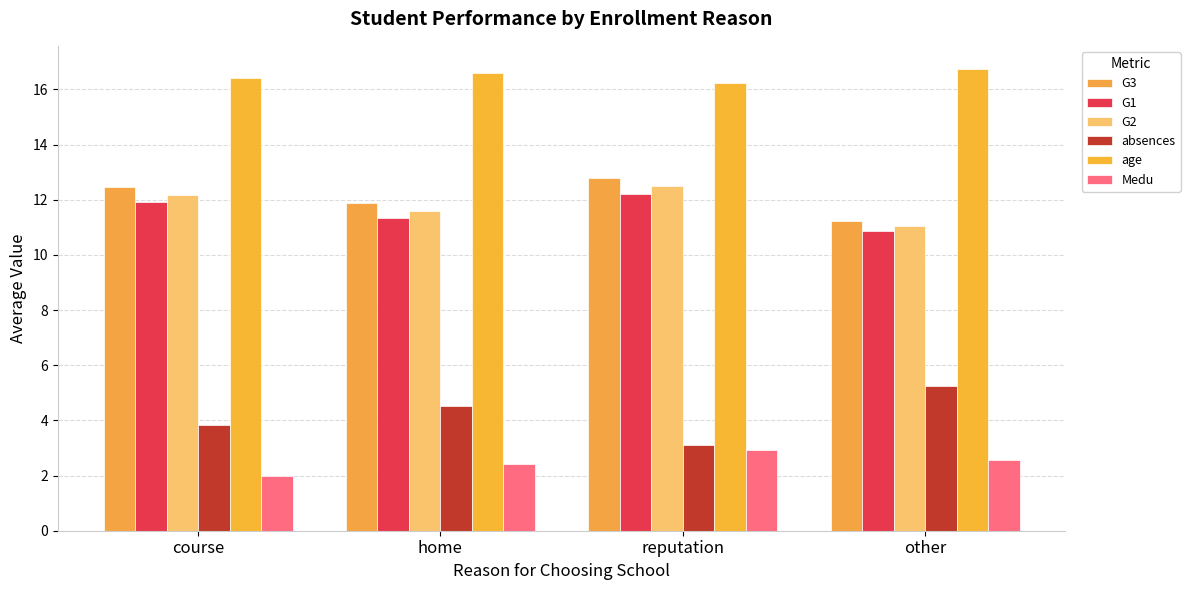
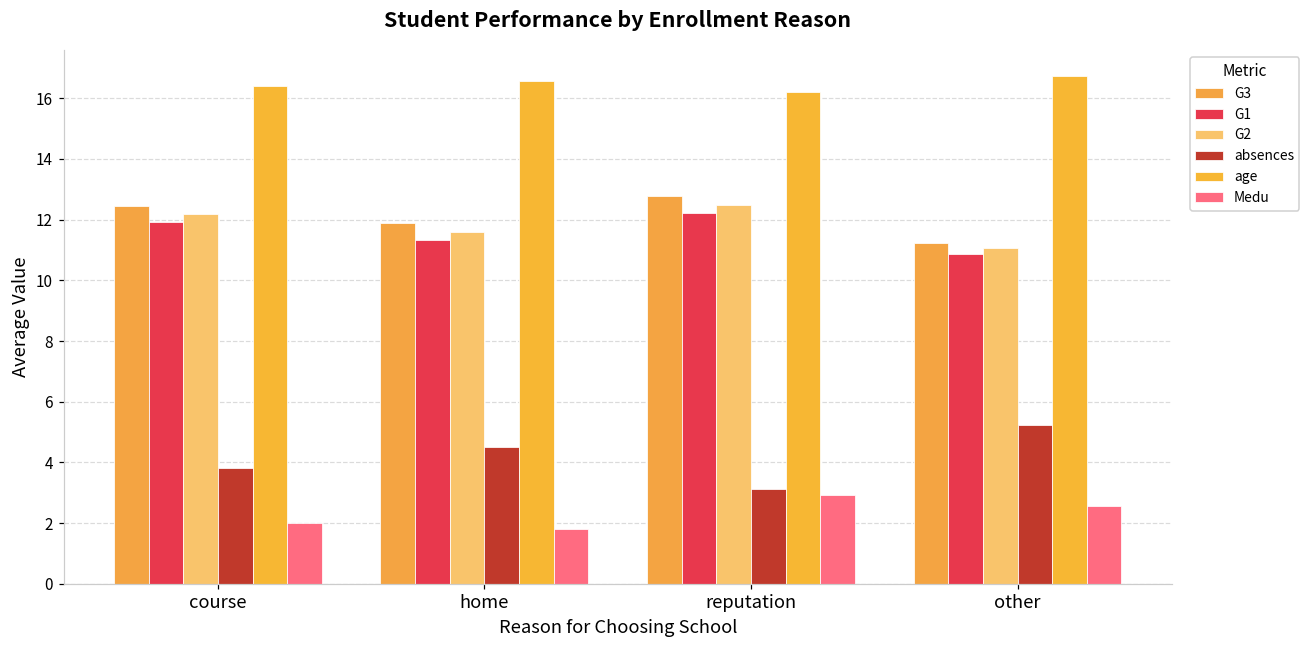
  {
    "Medu": {
      "course": 2.0,
-     "home": 2.4,
+     "home": 1.8,
      "reputation": 2.9,
      "other": 2.6
    }
  }
